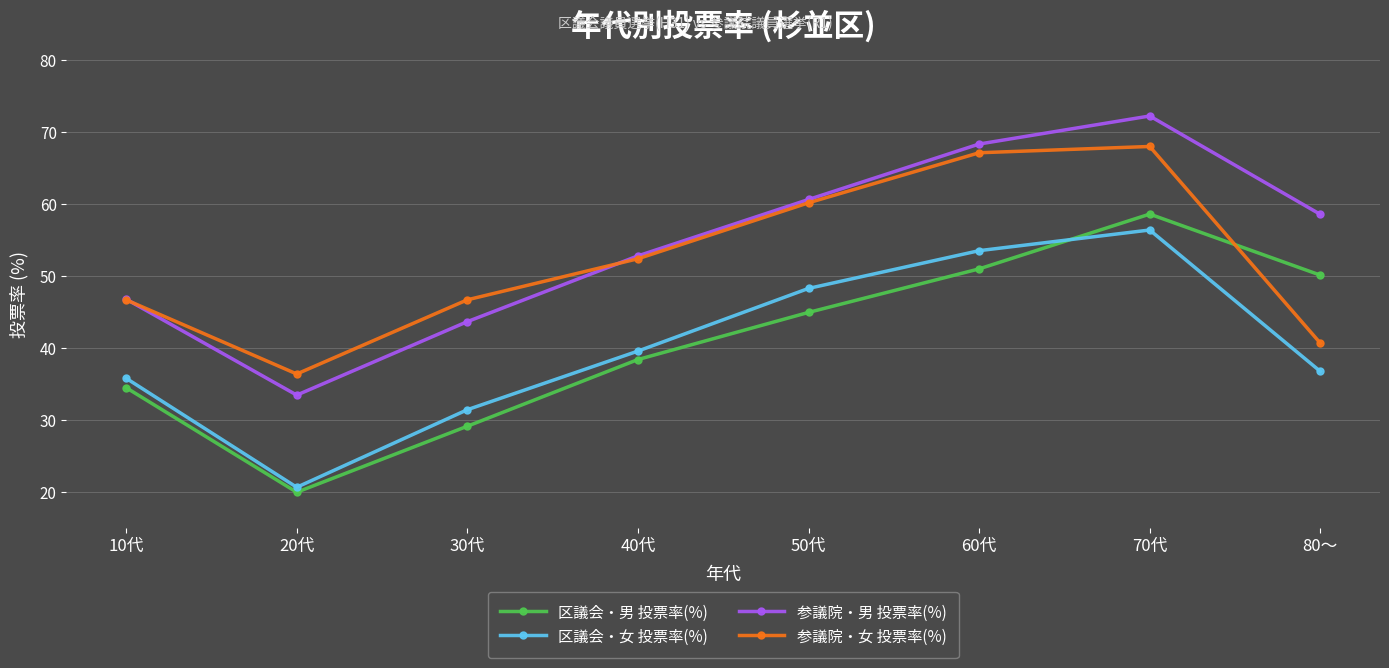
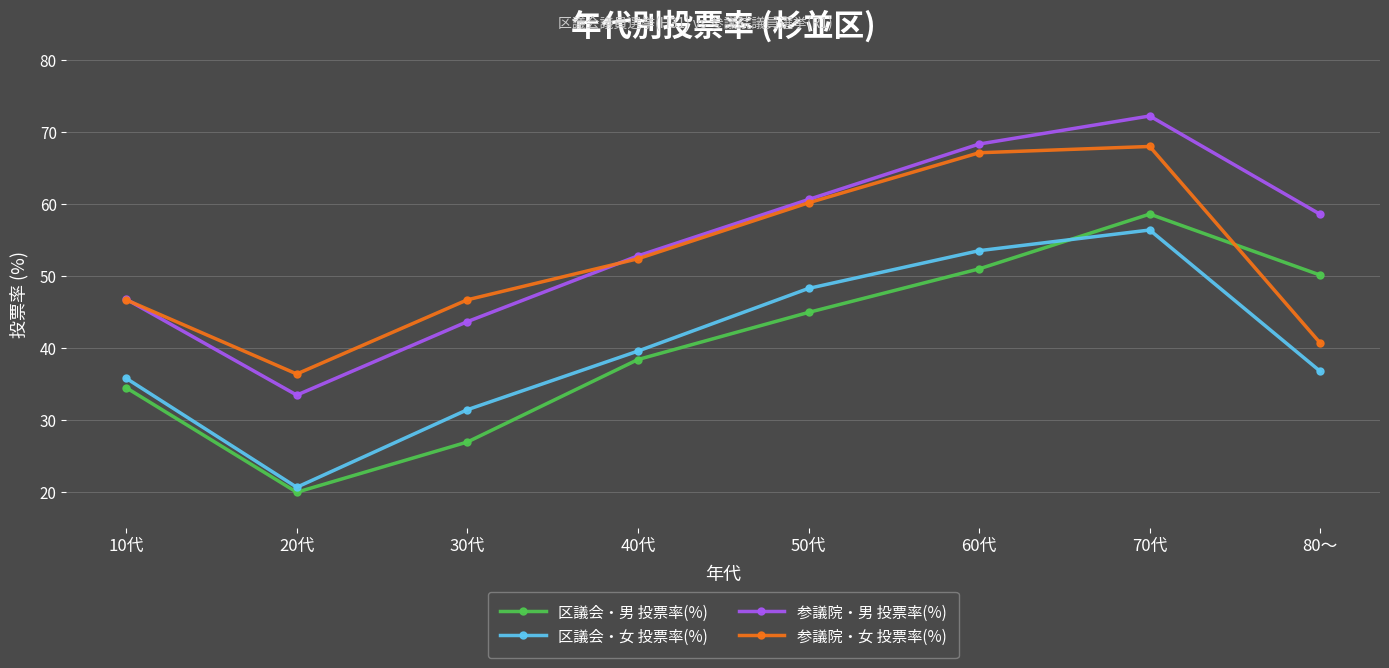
  {
    "区議会・男 投票率(%)": {
      "10代": 35,
      "20代": 20,
-     "30代": 29,
+     "30代": 27,
      "40代": 38,
      "50代": 45,
      "60代": 51,
      "70代": 59,
      "80～": 50
    },
    "区議会・女 投票率(%)": {
      "10代": 36,
      "20代": 21,
      "30代": 31,
      "40代": 40,
      "50代": 48,
      "60代": 54,
      "70代": 56,
      "80～": 37
    },
    "参議院・男 投票率(%)": {
      "20代": 33,
      "30代": 44,
      "40代": 53,
      "50代": 61,
      "60代": 68,
      "70代": 72,
      "80～": 59
    },
    "参議院・女 投票率(%)": {
      "20代": 36,
      "30代": 47,
      "40代": 52,
      "50代": 60,
      "60代": 67,
      "70代": 68,
      "80～": 41
    }
  }
